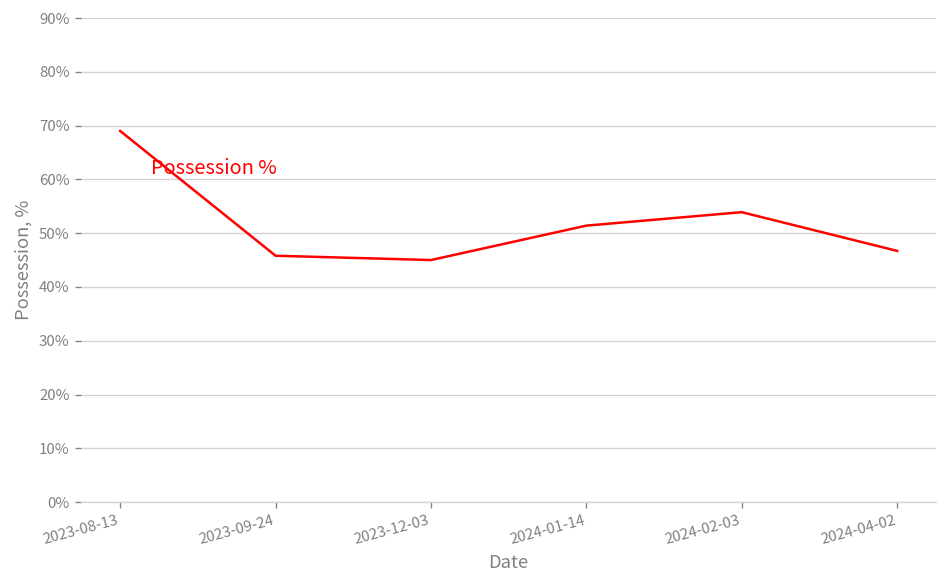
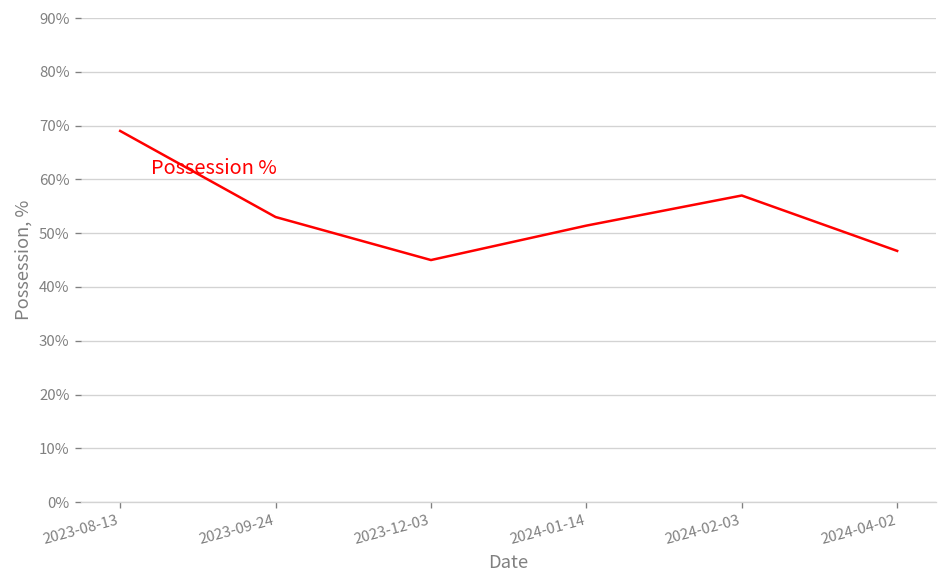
  {
    "2023-08-13": "69%",
-   "2023-09-24": "46%",
+   "2023-09-24": "53%",
    "2023-12-03": "45%",
    "2024-01-14": "51%",
-   "2024-02-03": "54%",
+   "2024-02-03": "57%",
    "2024-04-02": "47%"
  }
